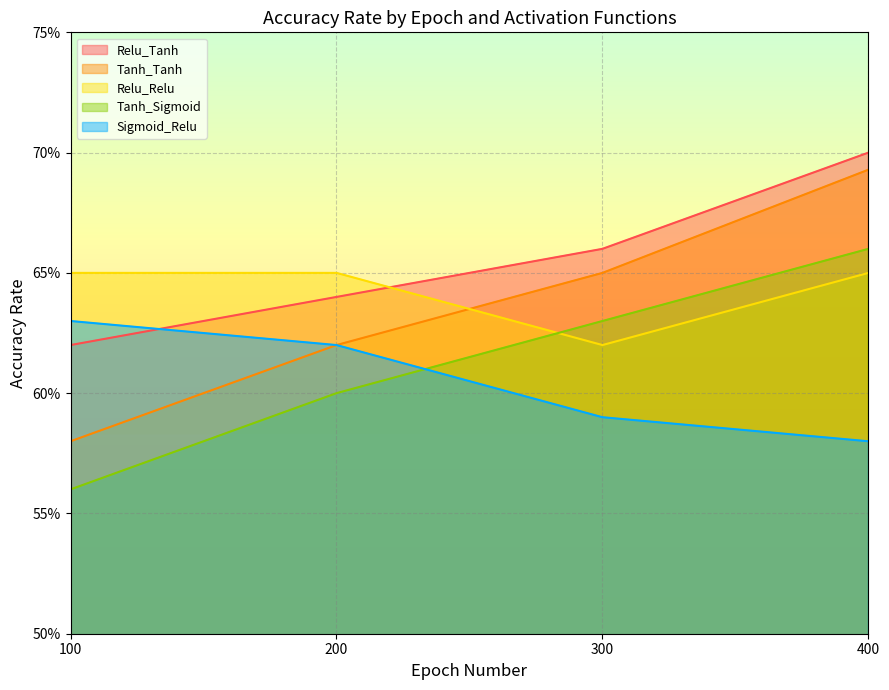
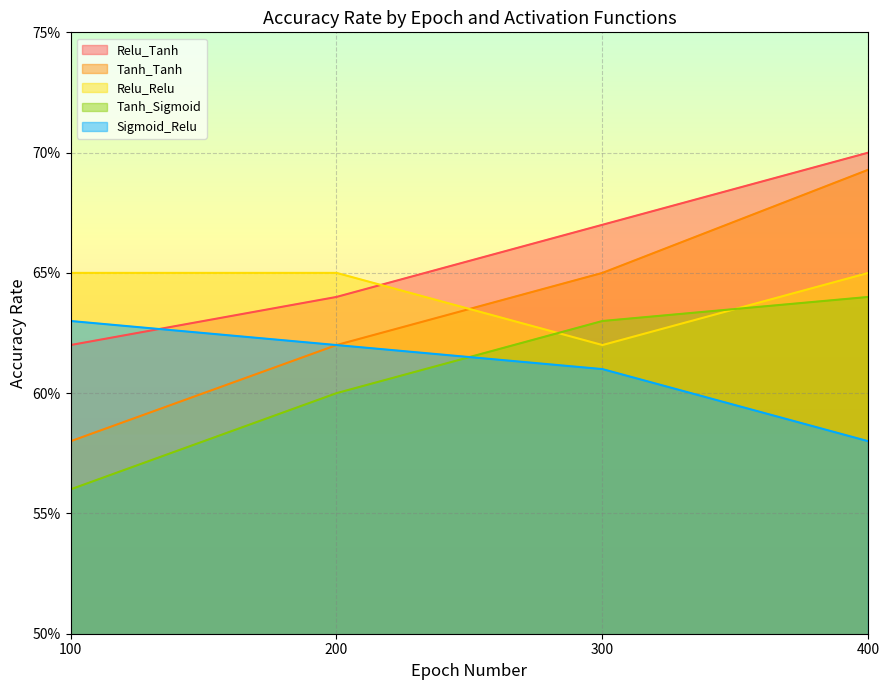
  {
    "Relu_Tanh": {
      "100": "62.0%",
      "200": "64.0%",
-     "300": "66.0%",
+     "300": "67.0%",
      "400": "70.0%"
    },
    "Tanh_Sigmoid": {
      "100": "56.0%",
      "200": "60.0%",
      "300": "63.0%",
-     "400": "66.0%"
+     "400": "64.0%"
    },
    "Sigmoid_Relu": {
      "100": "63.0%",
-     "300": "59.0%",
+     "300": "61.0%",
      "400": "58.0%"
    }
  }
